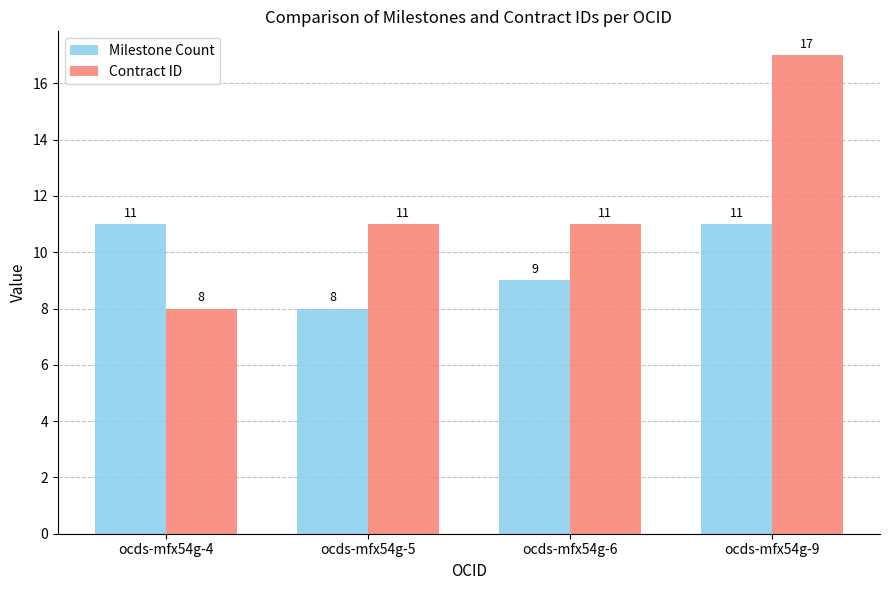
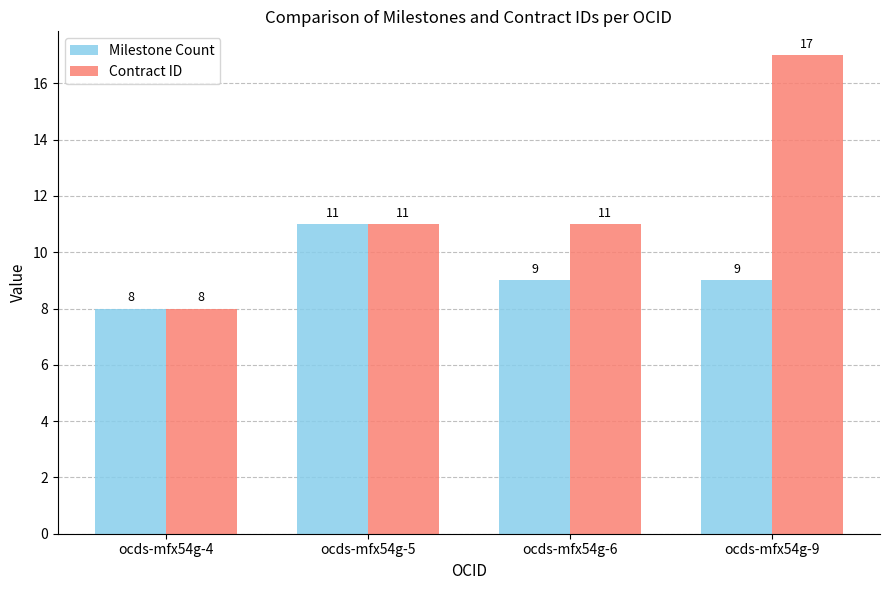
  {
    "Milestone Count": {
-     "ocds-mfx54g-4": 11,
-     "ocds-mfx54g-5": 8,
+     "ocds-mfx54g-4": 8,
+     "ocds-mfx54g-5": 11,
      "ocds-mfx54g-6": 9,
-     "ocds-mfx54g-9": 11
+     "ocds-mfx54g-9": 9
    },
    "Contract ID": {
      "ocds-mfx54g-4": 8,
      "ocds-mfx54g-5": 11,
      "ocds-mfx54g-6": 11,
      "ocds-mfx54g-9": 17
    }
  }
